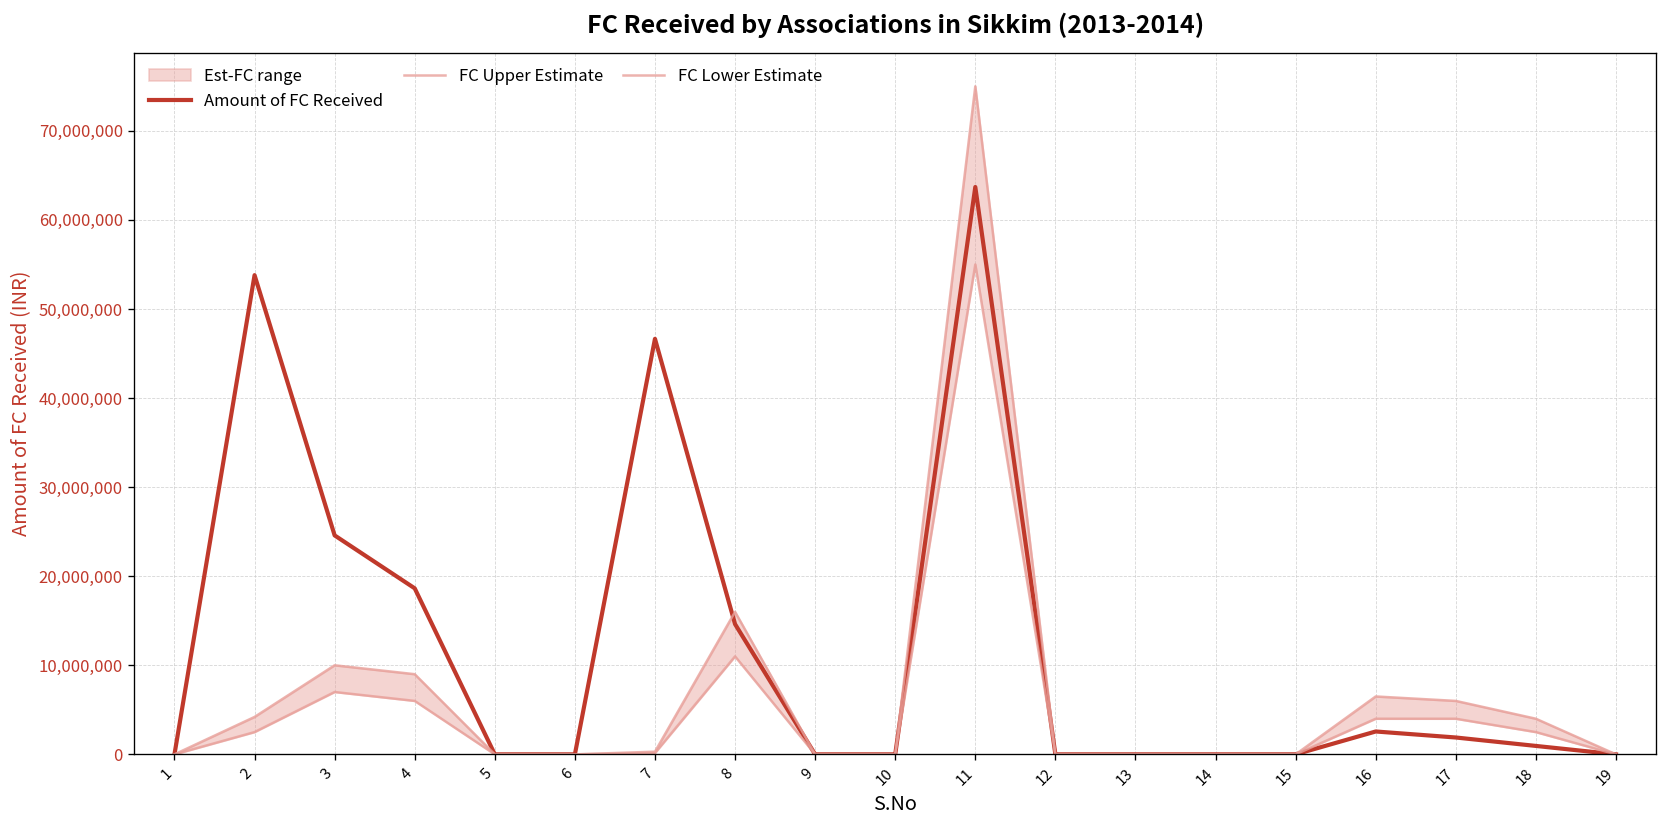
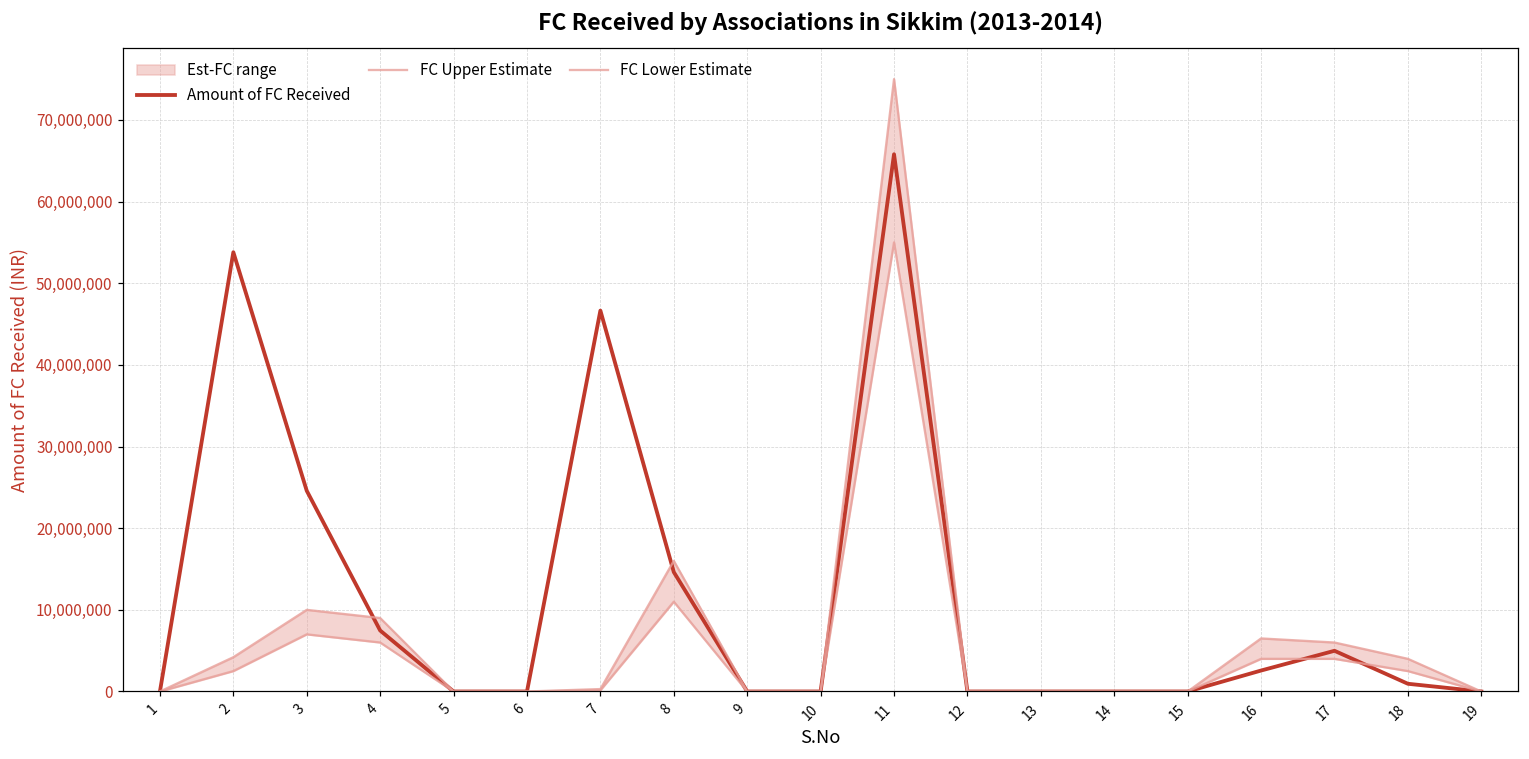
  {
    "Amount of FC Received": {
      "2": "54,000,000",
      "3": "25,000,000",
-     "4": "19,000,000",
+     "4": "7,000,000",
      "7": "47,000,000",
      "8": "15,000,000",
-     "11": "64,000,000",
+     "11": "66,000,000",
      "16": "3,000,000",
-     "17": "2,000,000",
+     "17": "5,000,000",
      "18": "1,000,000"
    }
  }
